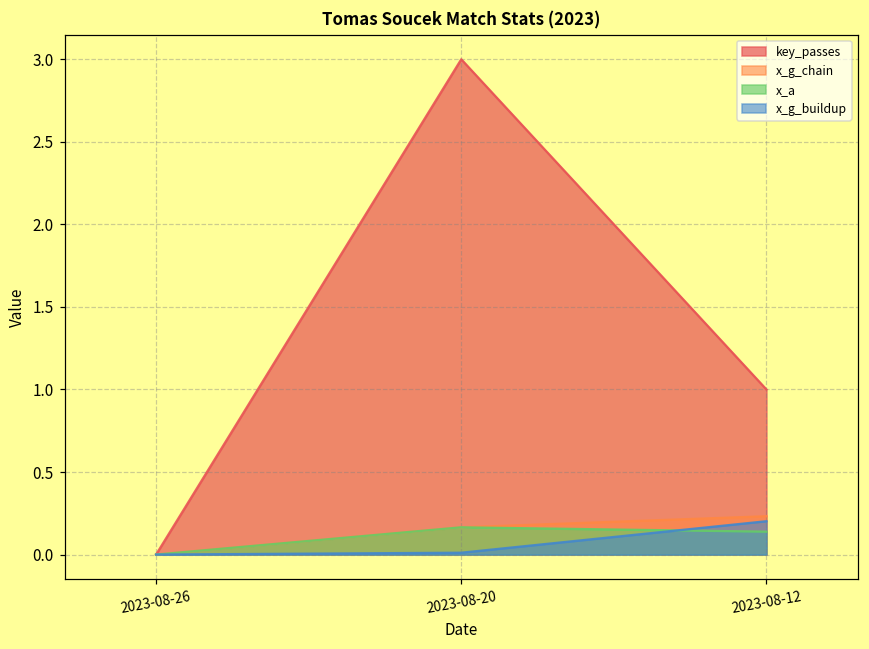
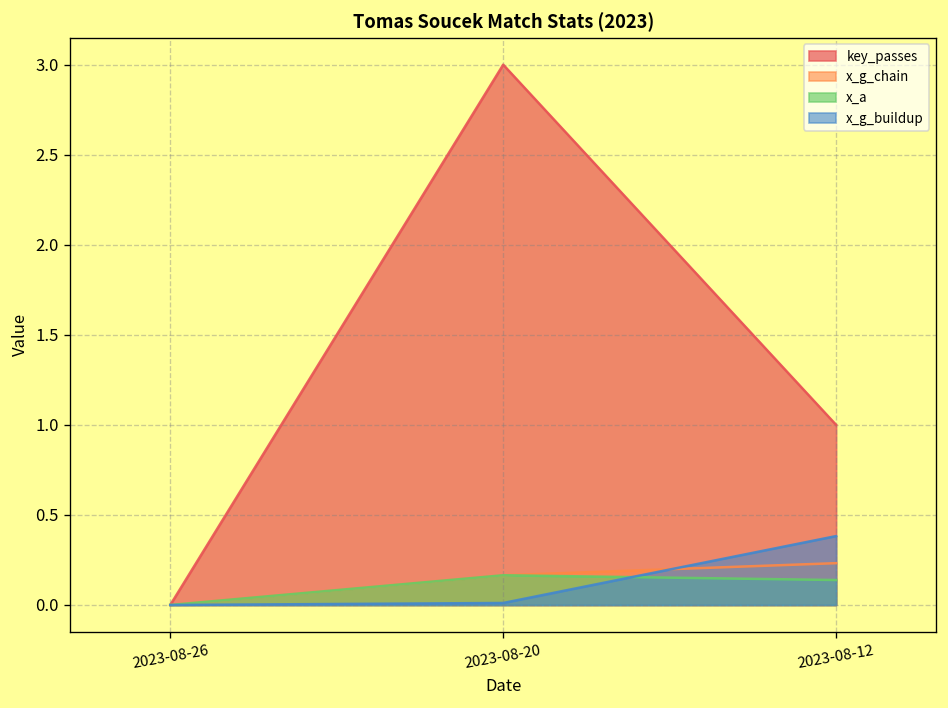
  {
    "x_a": {
      "2023-08-12": 0.14
    },
    "x_g_buildup": {
      "2023-08-20": 0.01,
-     "2023-08-12": 0.20
+     "2023-08-12": 0.38
    }
  }
